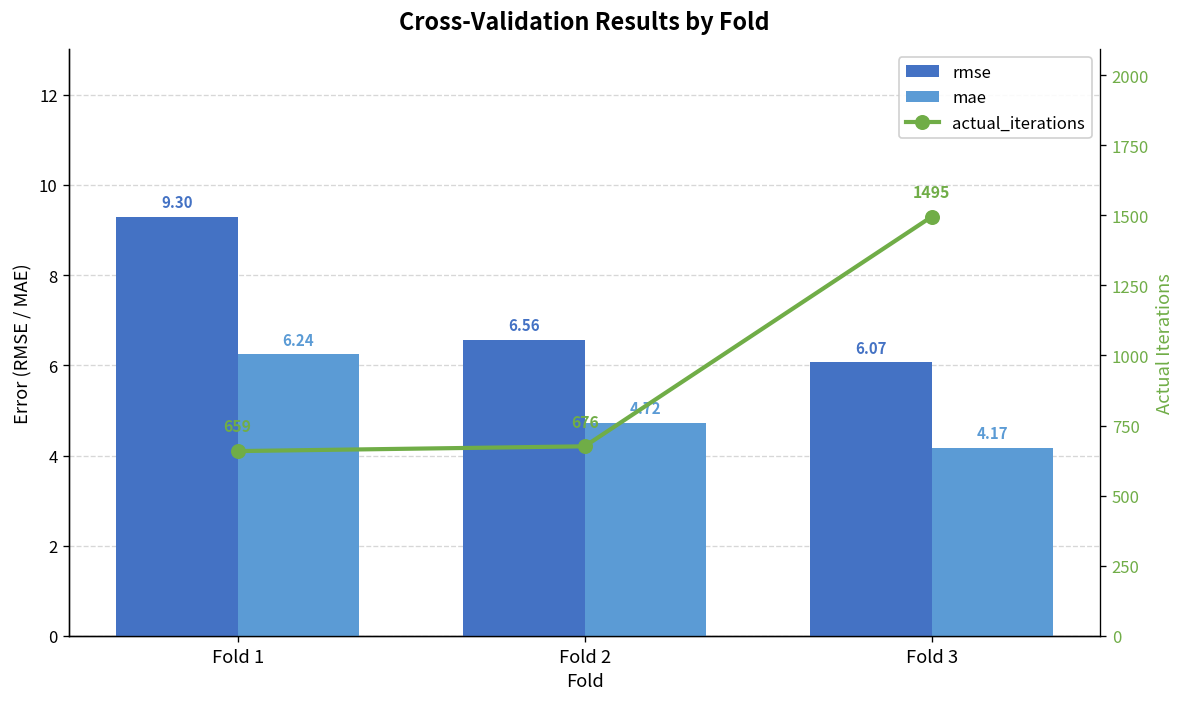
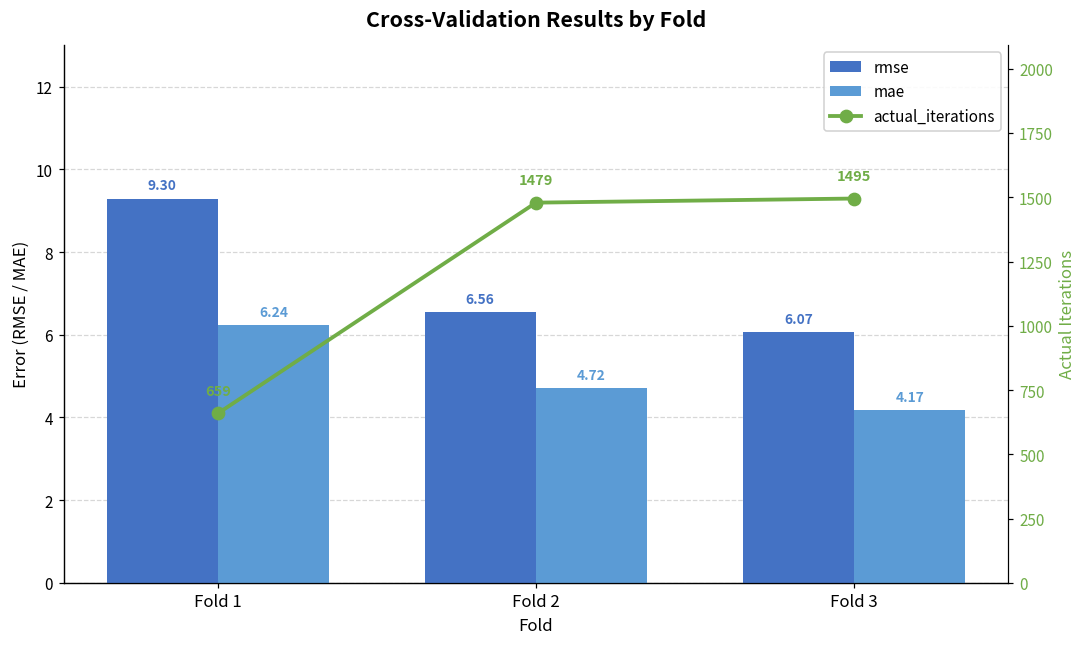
  {
    "actual_iterations": {
      "Fold 1": 659,
-     "Fold 2": 676,
+     "Fold 2": 1479,
      "Fold 3": 1495
    }
  }
